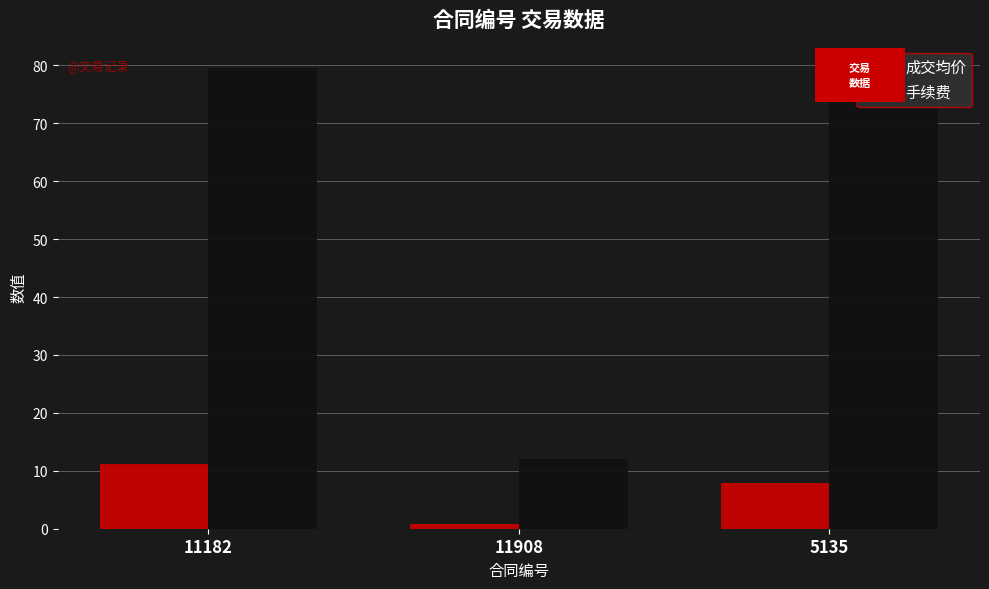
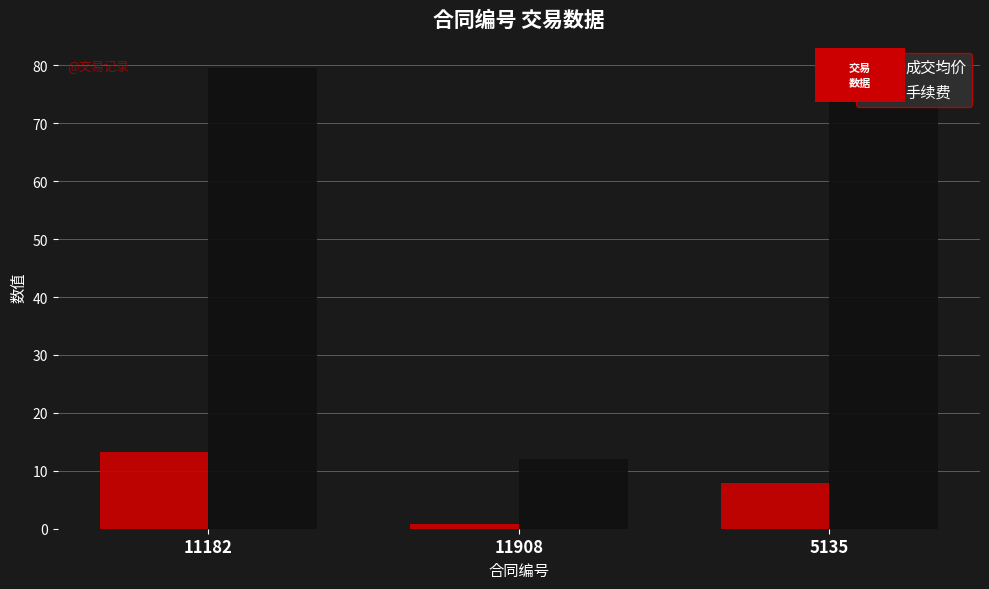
  {
    "成交均价": {
-     "11182": 11,
+     "11182": 13,
      "11908": 1,
      "5135": 8
    },
    "手续费": {
      "11182": 79,
      "11908": 12
    }
  }
